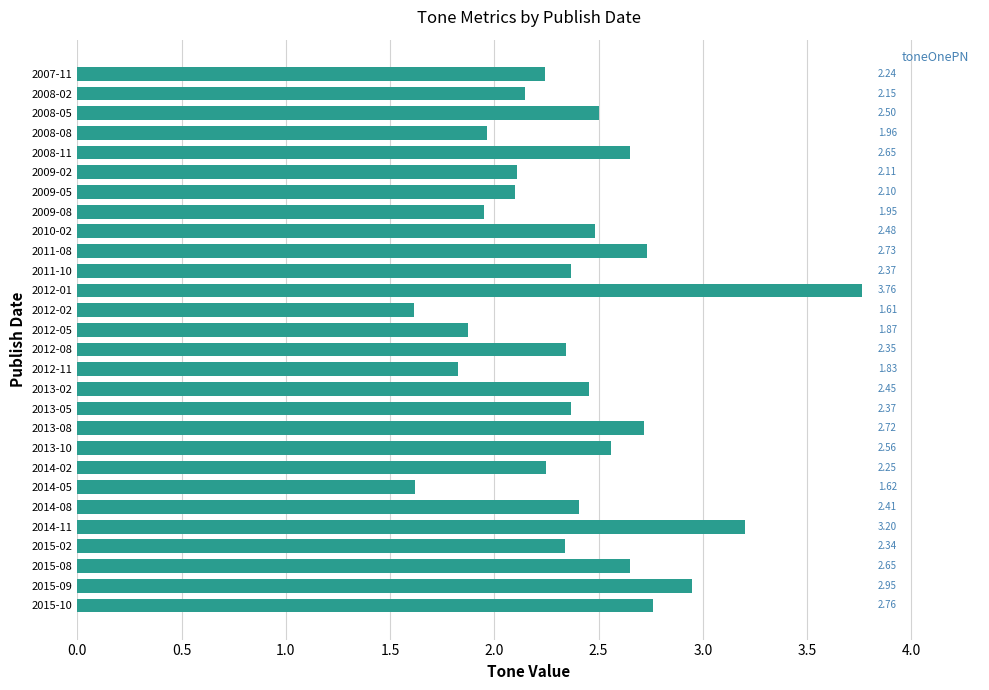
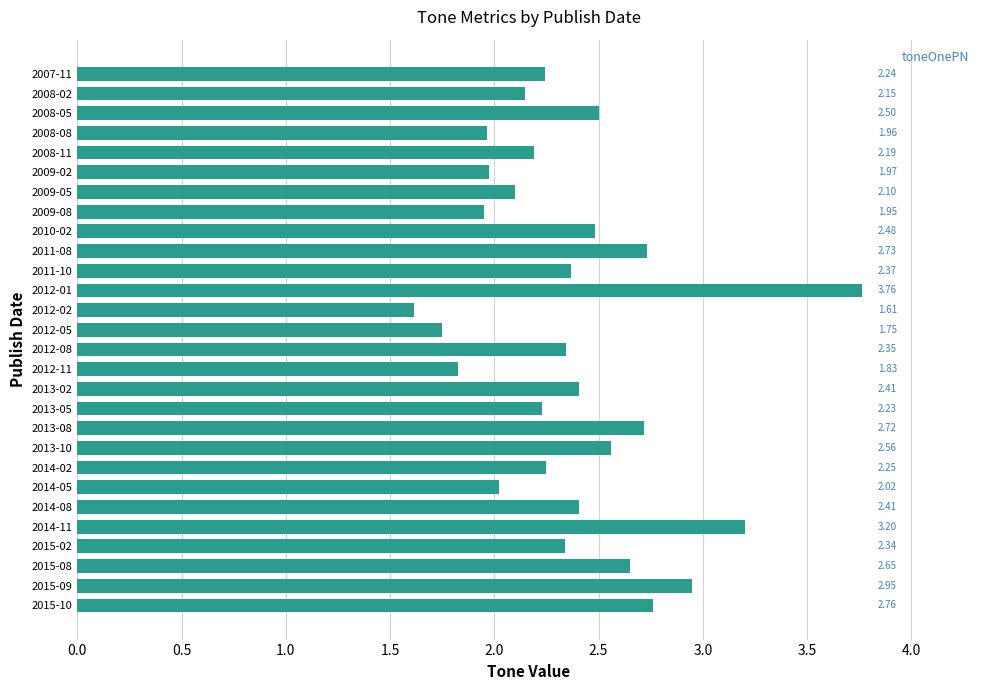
  {
-   "2008-11": 2.65,
-   "2009-02": 2.11,
+   "2008-11": 2.19,
+   "2009-02": 1.97,
    "2012-01": 3.76,
-   "2012-05": 1.87,
-   "2013-02": 2.45,
-   "2013-05": 2.37,
-   "2014-05": 1.62
+   "2012-05": 1.75,
+   "2013-02": 2.41,
+   "2013-05": 2.23,
+   "2014-05": 2.02
  }
